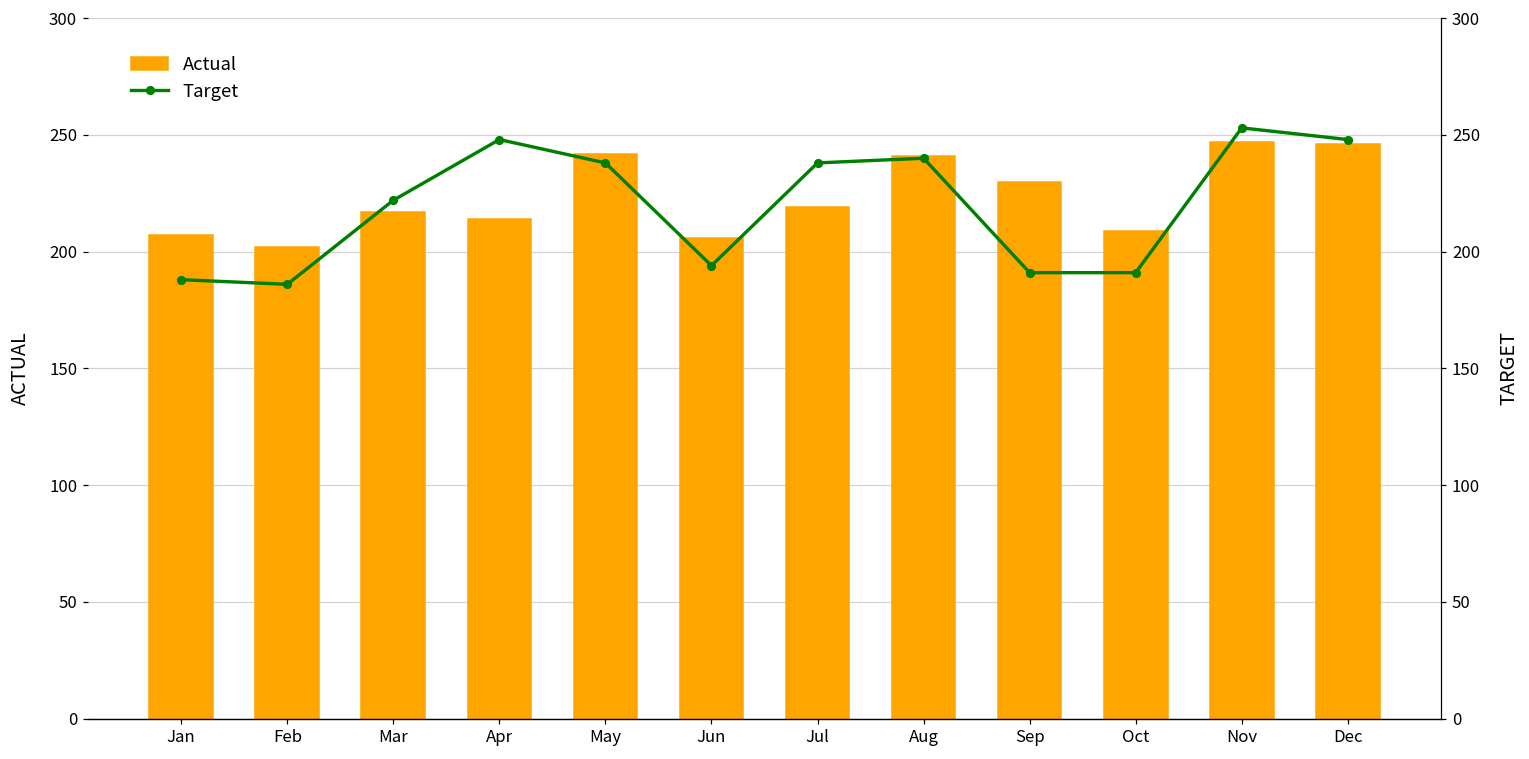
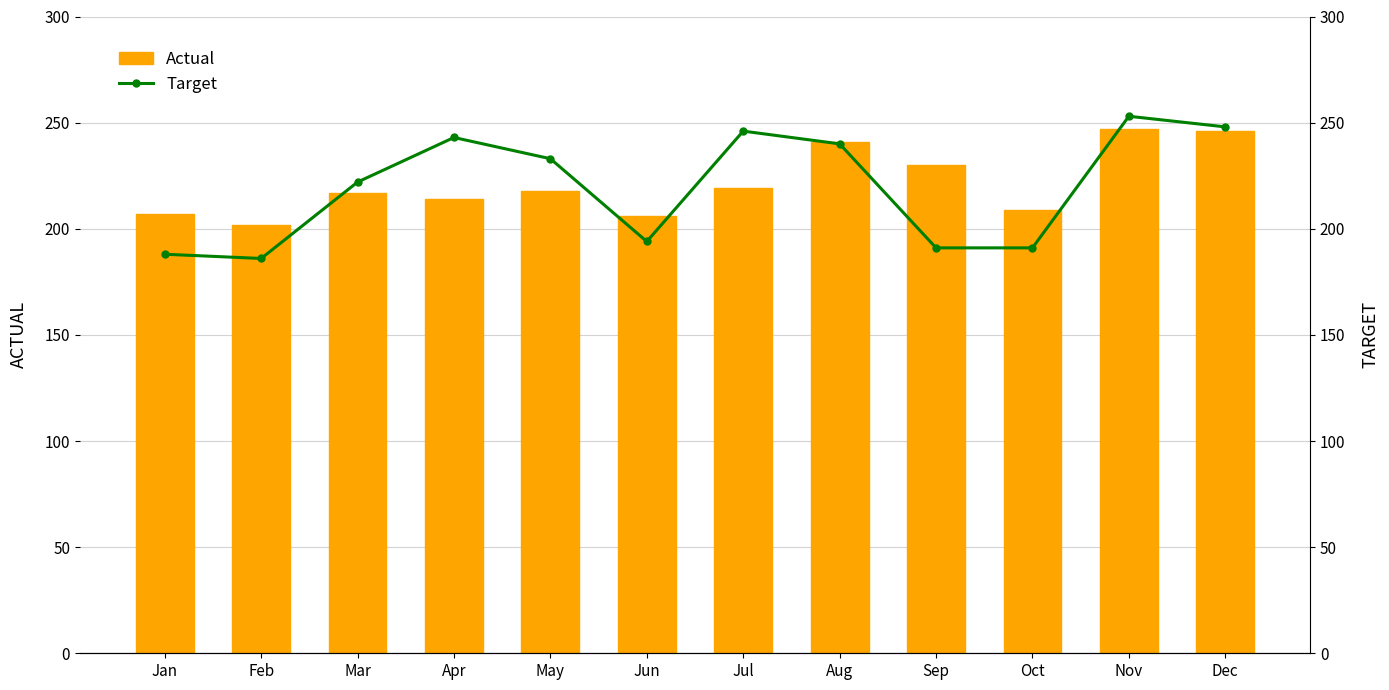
  {
    "Actual": {
      "Jan": 207,
      "Feb": 202,
      "Mar": 217,
      "Apr": 214,
-     "May": 242,
+     "May": 218,
      "Jun": 206,
      "Jul": 219,
      "Aug": 241,
      "Sep": 230,
      "Oct": 209,
      "Nov": 247,
      "Dec": 246
    },
    "Target": {
      "Jan": 188,
      "Feb": 186,
      "Mar": 222,
-     "Apr": 248,
-     "May": 238,
+     "Apr": 243,
+     "May": 233,
      "Jun": 194,
-     "Jul": 238,
+     "Jul": 246,
      "Aug": 240,
      "Sep": 191,
      "Oct": 191,
      "Nov": 253,
      "Dec": 248
    }
  }
